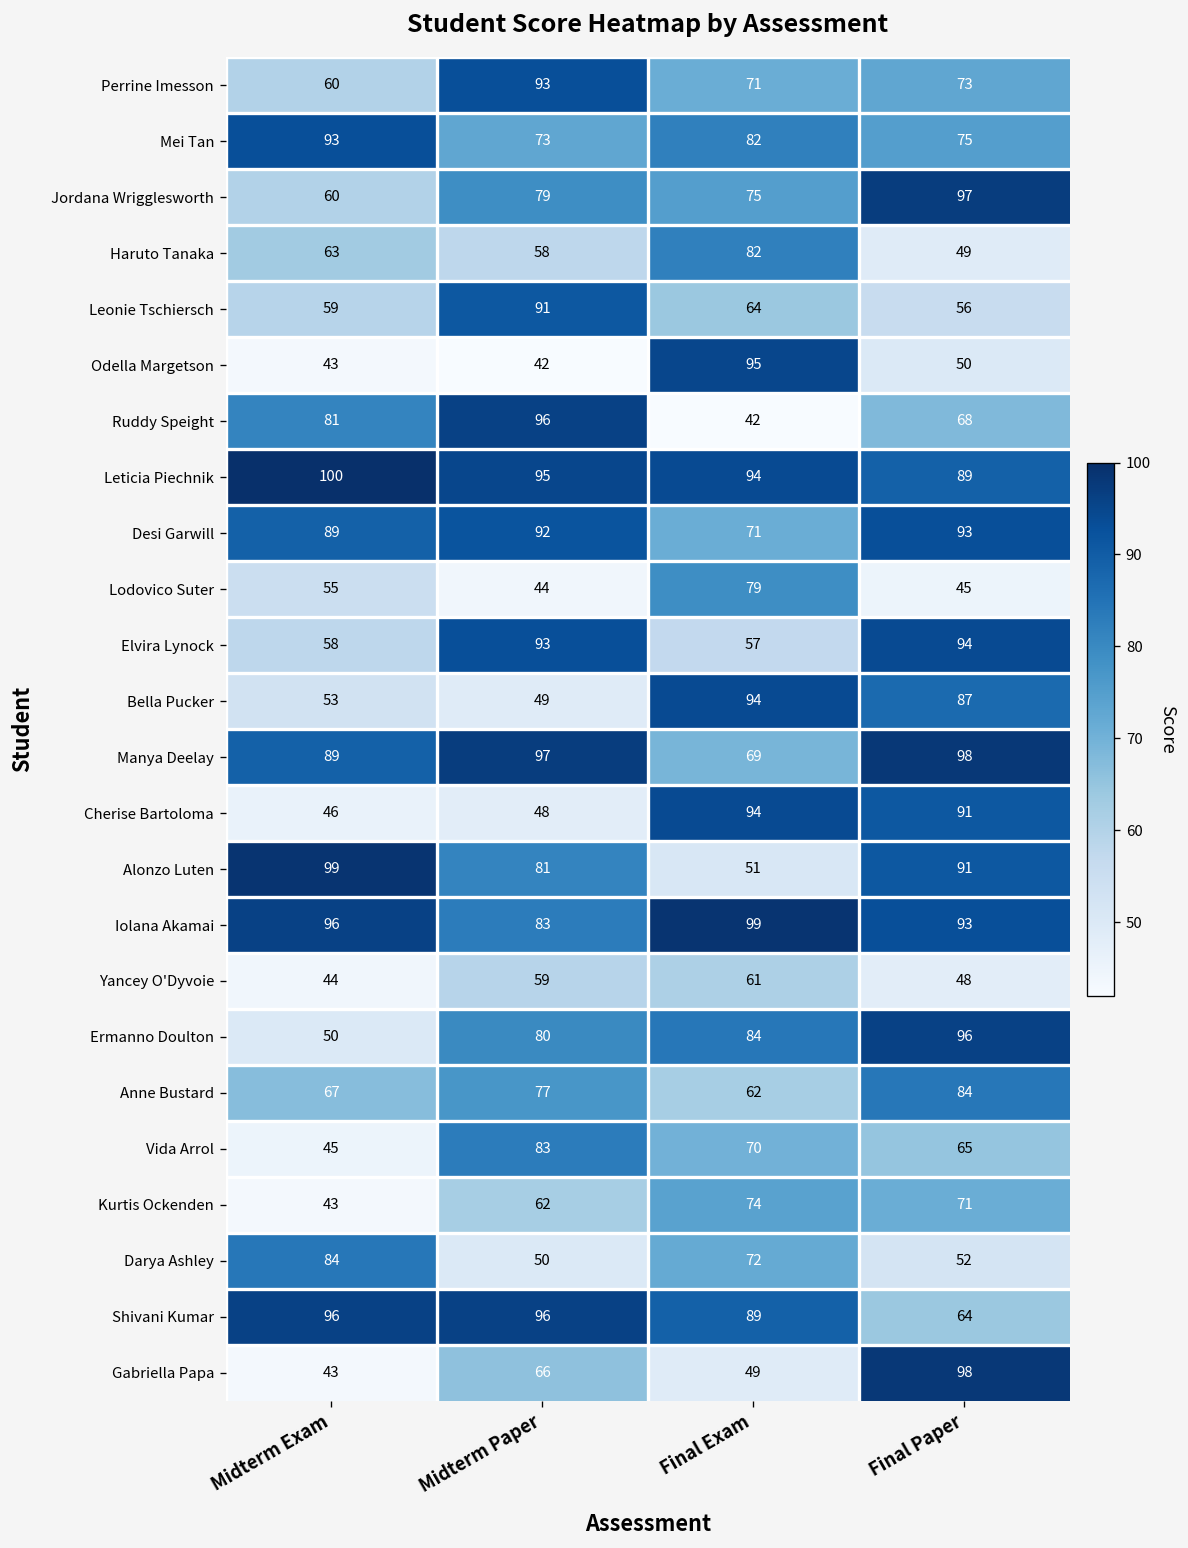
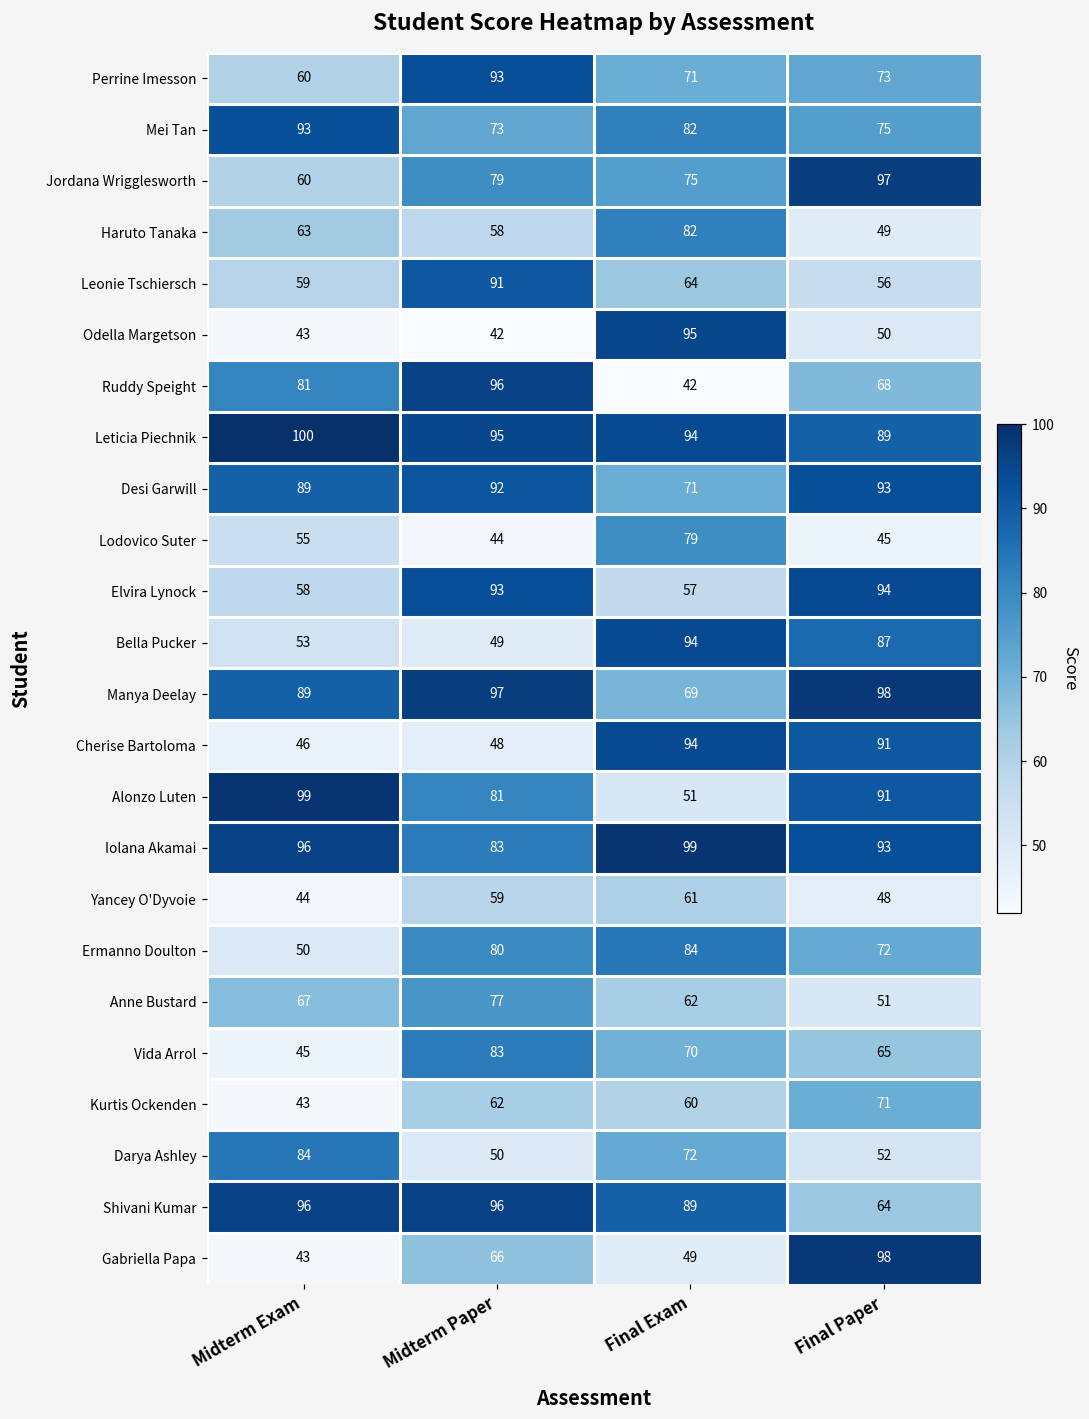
  {
    "Perrine Imesson": {
      "Midterm Exam": 60,
      "Midterm Paper": 93,
      "Final Exam": 71,
      "Final Paper": 73
    },
    "Mei Tan": {
      "Midterm Exam": 93,
      "Midterm Paper": 73,
      "Final Exam": 82,
      "Final Paper": 75
    },
    "Jordana Wrigglesworth": {
      "Midterm Exam": 60,
      "Midterm Paper": 79,
      "Final Exam": 75,
      "Final Paper": 97
    },
    "Haruto Tanaka": {
      "Midterm Exam": 63,
      "Midterm Paper": 58,
      "Final Exam": 82,
      "Final Paper": 49
    },
    "Leonie Tschiersch": {
      "Midterm Exam": 59,
      "Midterm Paper": 91,
      "Final Exam": 64,
      "Final Paper": 56
    },
    "Odella Margetson": {
      "Midterm Exam": 43,
      "Midterm Paper": 42,
      "Final Exam": 95,
      "Final Paper": 50
    },
    "Ruddy Speight": {
      "Midterm Exam": 81,
      "Midterm Paper": 96,
      "Final Exam": 42,
      "Final Paper": 68
    },
    "Leticia Piechnik": {
      "Midterm Exam": 100,
      "Midterm Paper": 95,
      "Final Exam": 94,
      "Final Paper": 89
    },
    "Desi Garwill": {
      "Midterm Exam": 89,
      "Midterm Paper": 92,
      "Final Exam": 71,
      "Final Paper": 93
    },
    "Lodovico Suter": {
      "Midterm Exam": 55,
      "Midterm Paper": 44,
      "Final Exam": 79,
      "Final Paper": 45
    },
    "Elvira Lynock": {
      "Midterm Exam": 58,
      "Midterm Paper": 93,
      "Final Exam": 57,
      "Final Paper": 94
    },
    "Bella Pucker": {
      "Midterm Exam": 53,
      "Midterm Paper": 49,
      "Final Exam": 94,
      "Final Paper": 87
    },
    "Manya Deelay": {
      "Midterm Exam": 89,
      "Midterm Paper": 97,
      "Final Exam": 69,
      "Final Paper": 98
    },
    "Cherise Bartoloma": {
      "Midterm Exam": 46,
      "Midterm Paper": 48,
      "Final Exam": 94,
      "Final Paper": 91
    },
    "Alonzo Luten": {
      "Midterm Exam": 99,
      "Midterm Paper": 81,
      "Final Exam": 51,
      "Final Paper": 91
    },
    "Iolana Akamai": {
      "Midterm Exam": 96,
      "Midterm Paper": 83,
      "Final Exam": 99,
      "Final Paper": 93
    },
    "Yancey O'Dyvoie": {
      "Midterm Exam": 44,
      "Midterm Paper": 59,
      "Final Exam": 61,
      "Final Paper": 48
    },
    "Ermanno Doulton": {
      "Midterm Exam": 50,
      "Midterm Paper": 80,
      "Final Exam": 84,
-     "Final Paper": 96
+     "Final Paper": 72
    },
    "Anne Bustard": {
      "Midterm Exam": 67,
      "Midterm Paper": 77,
      "Final Exam": 62,
-     "Final Paper": 84
+     "Final Paper": 51
    },
    "Vida Arrol": {
      "Midterm Exam": 45,
      "Midterm Paper": 83,
      "Final Exam": 70,
      "Final Paper": 65
    },
    "Kurtis Ockenden": {
      "Midterm Exam": 43,
      "Midterm Paper": 62,
-     "Final Exam": 74,
+     "Final Exam": 60,
      "Final Paper": 71
    },
    "Darya Ashley": {
      "Midterm Exam": 84,
      "Midterm Paper": 50,
      "Final Exam": 72,
      "Final Paper": 52
    },
    "Shivani Kumar": {
      "Midterm Exam": 96,
      "Midterm Paper": 96,
      "Final Exam": 89,
      "Final Paper": 64
    },
    "Gabriella Papa": {
      "Midterm Exam": 43,
      "Midterm Paper": 66,
      "Final Exam": 49,
      "Final Paper": 98
    }
  }
